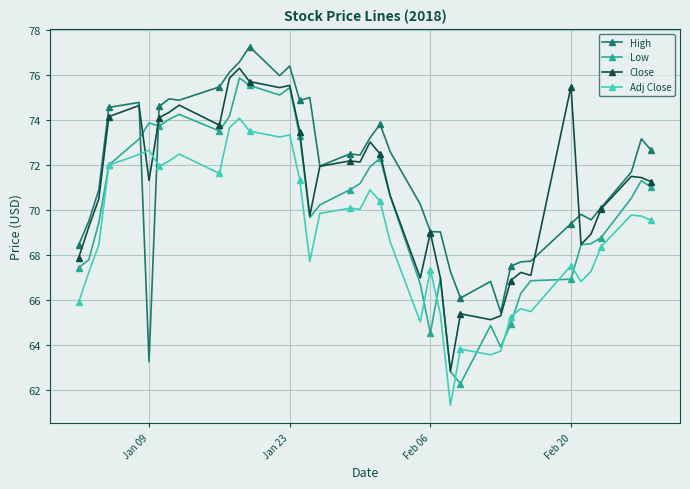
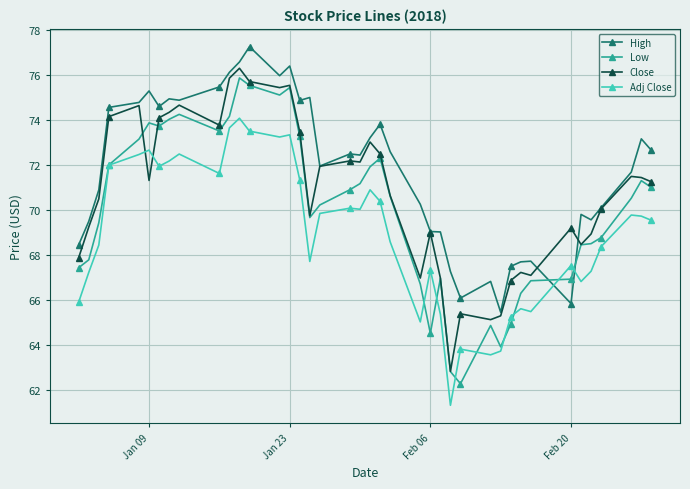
  {
    "High": {
-     "Jan 09": 63.2,
+     "Jan 09": 75.3,
      "Jan 23": 76.4,
-     "Feb 20": 69.4
+     "Feb 20": 65.8
    },
    "Close": {
      "Jan 09": 71.3,
-     "Feb 20": 75.5
+     "Feb 20": 69.2
    }
  }
